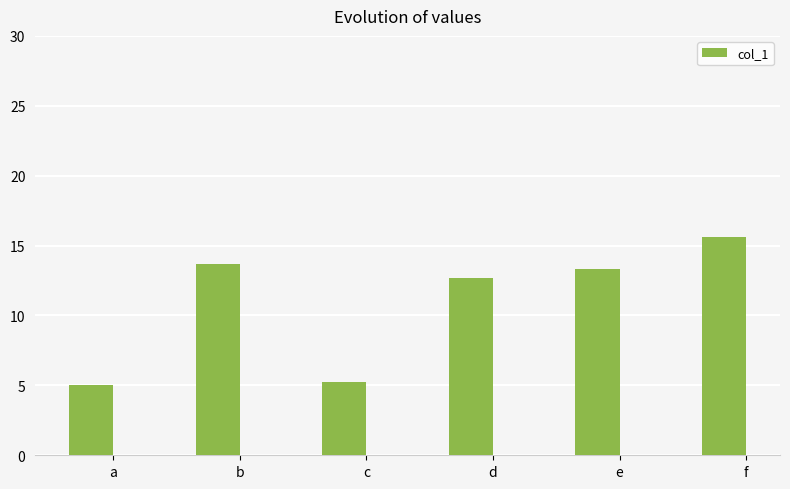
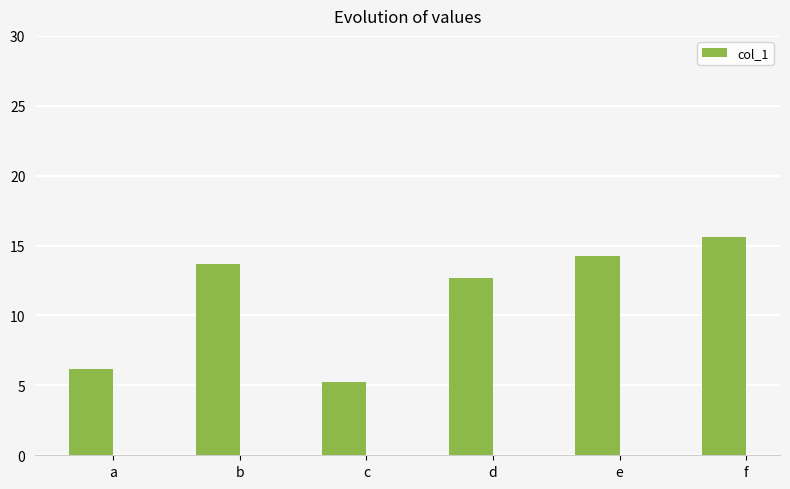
  {
-   "a": 5.0,
+   "a": 6.2,
    "b": 13.7,
    "c": 5.2,
    "d": 12.7,
-   "e": 13.3,
+   "e": 14.2,
    "f": 15.6
  }
